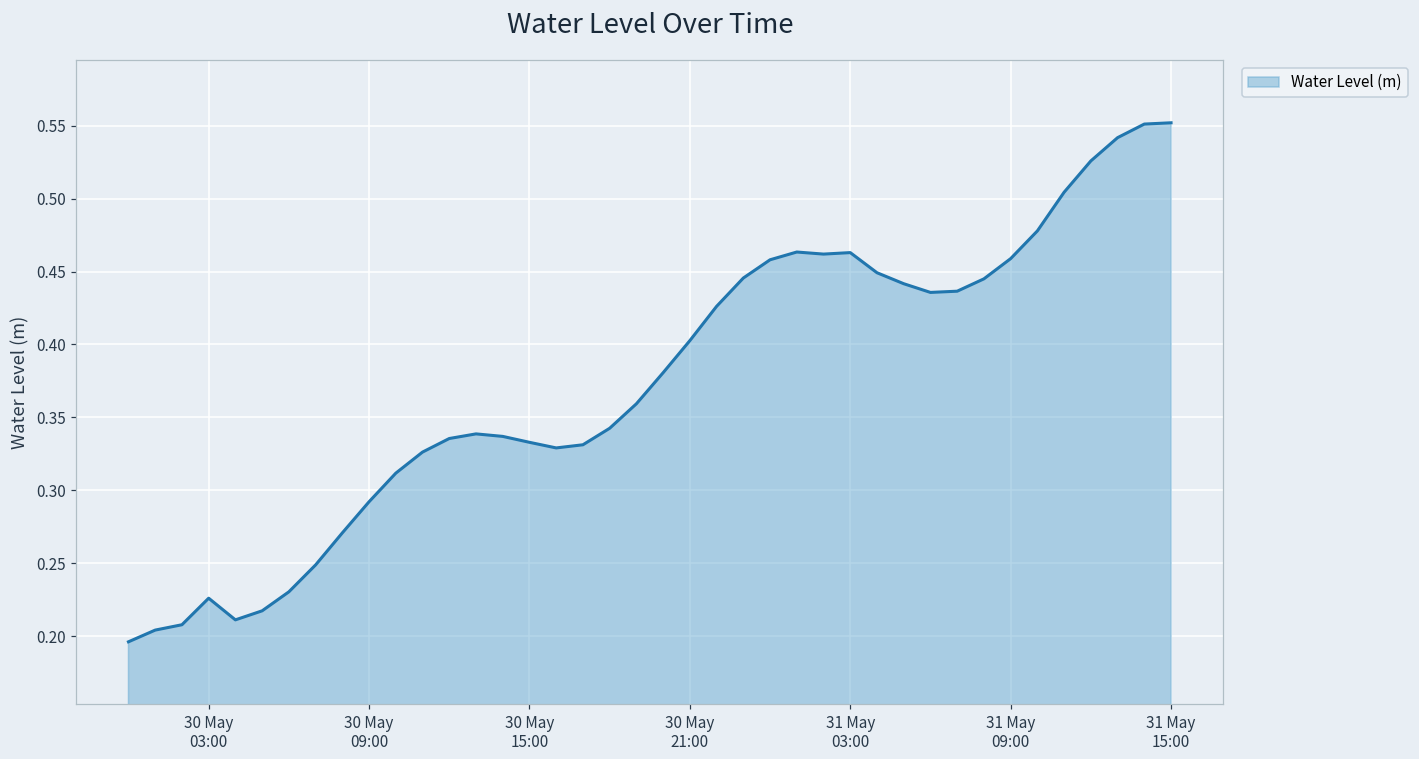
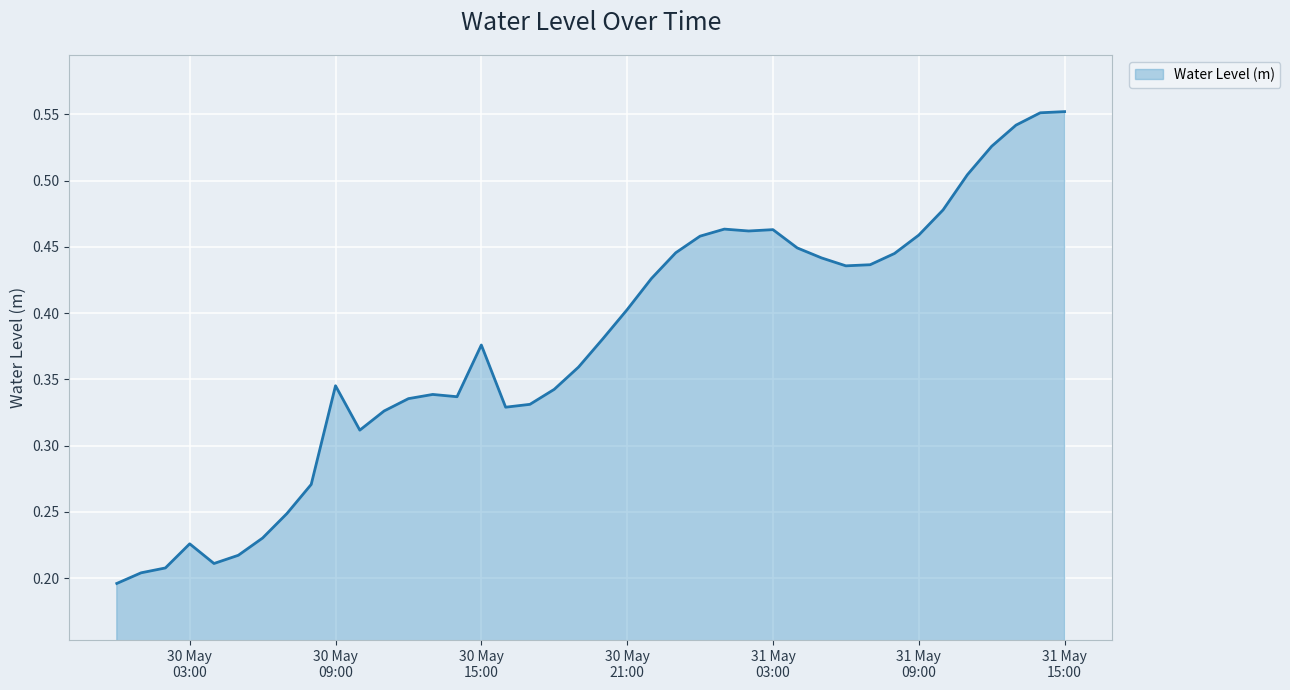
  {
    "30 May 03:00": 0.226,
-   "30 May 09:00": 0.292,
-   "30 May 15:00": 0.333,
+   "30 May 09:00": 0.345,
+   "30 May 15:00": 0.376,
    "30 May 21:00": 0.403,
    "31 May 03:00": 0.463,
    "31 May 09:00": 0.459,
    "31 May 15:00": 0.552
  }
